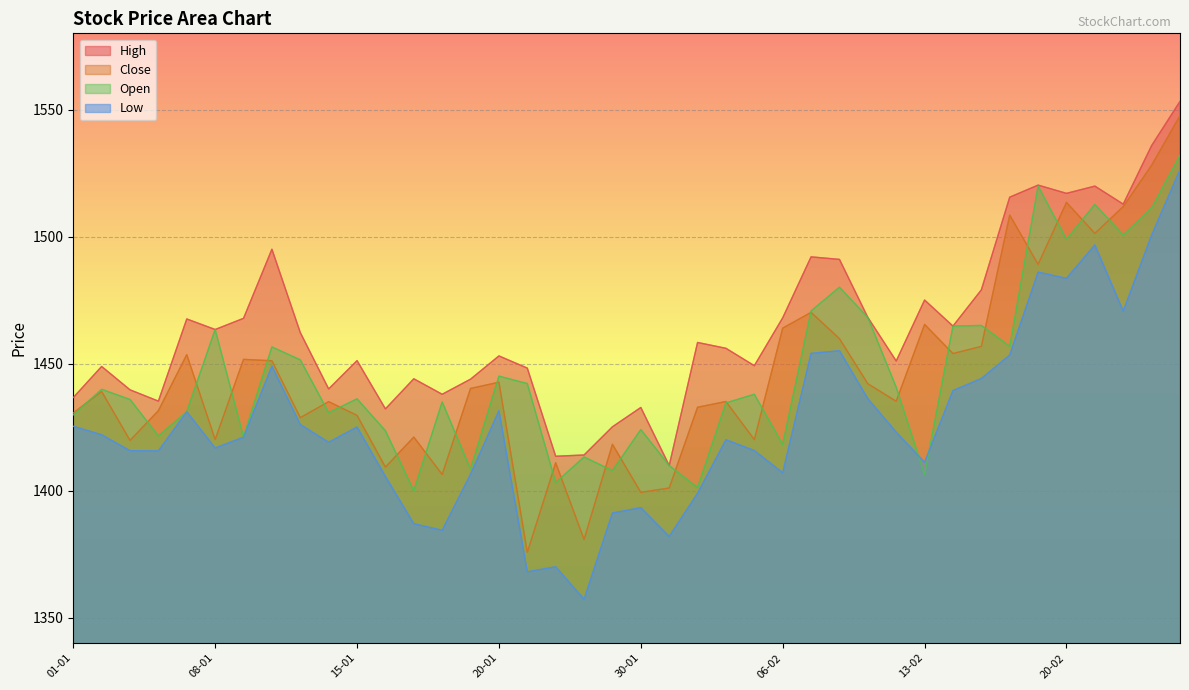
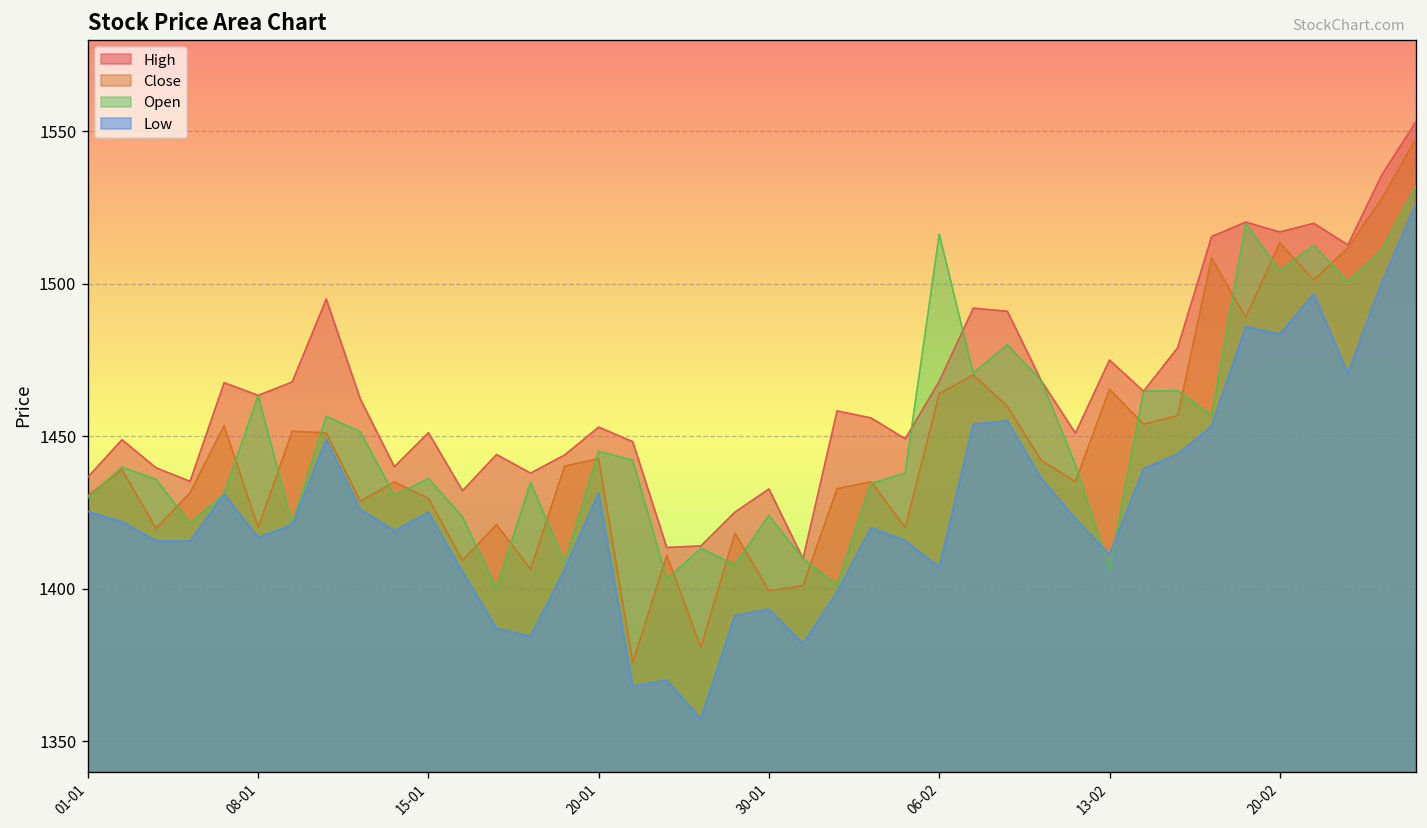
  {
    "Open": {
      "15-01": 1436,
      "20-01": 1445,
      "30-01": 1424,
-     "06-02": 1418,
+     "06-02": 1516,
      "13-02": 1406,
-     "20-02": 1499
+     "20-02": 1504
    },
    "Low": {
      "01-01": 1425,
      "08-01": 1417,
      "15-01": 1425,
      "20-01": 1431,
      "30-01": 1393,
      "06-02": 1407,
      "13-02": 1411,
      "20-02": 1484
    }
  }
